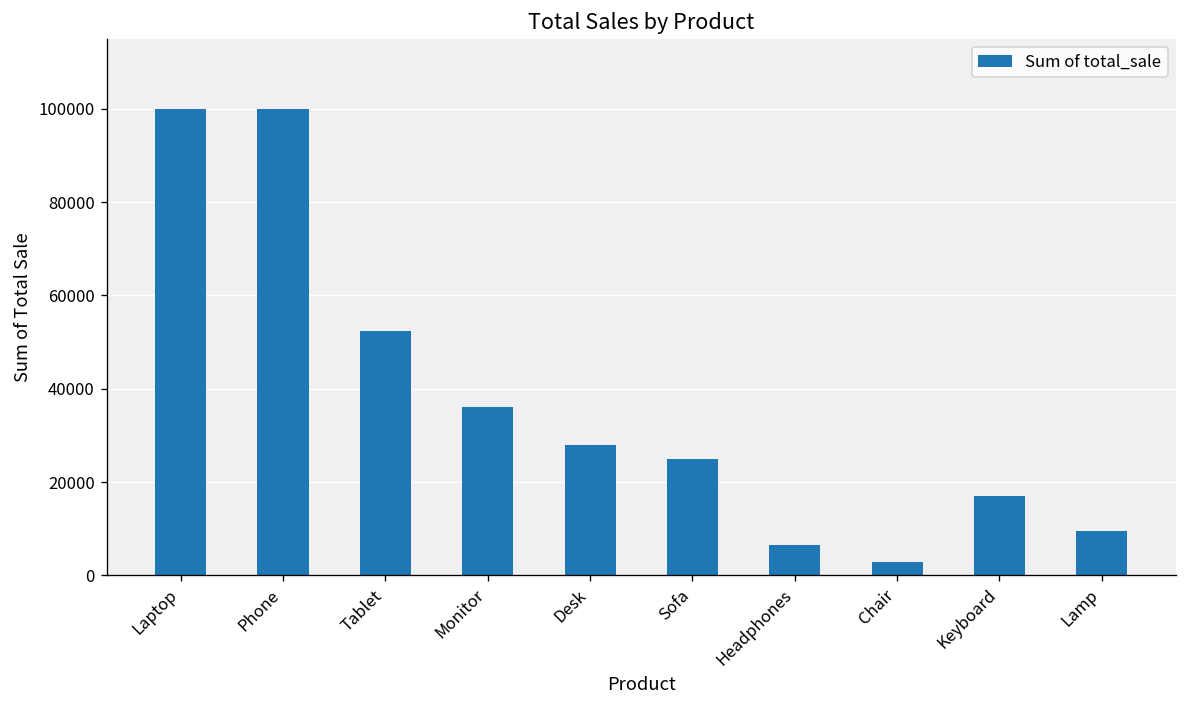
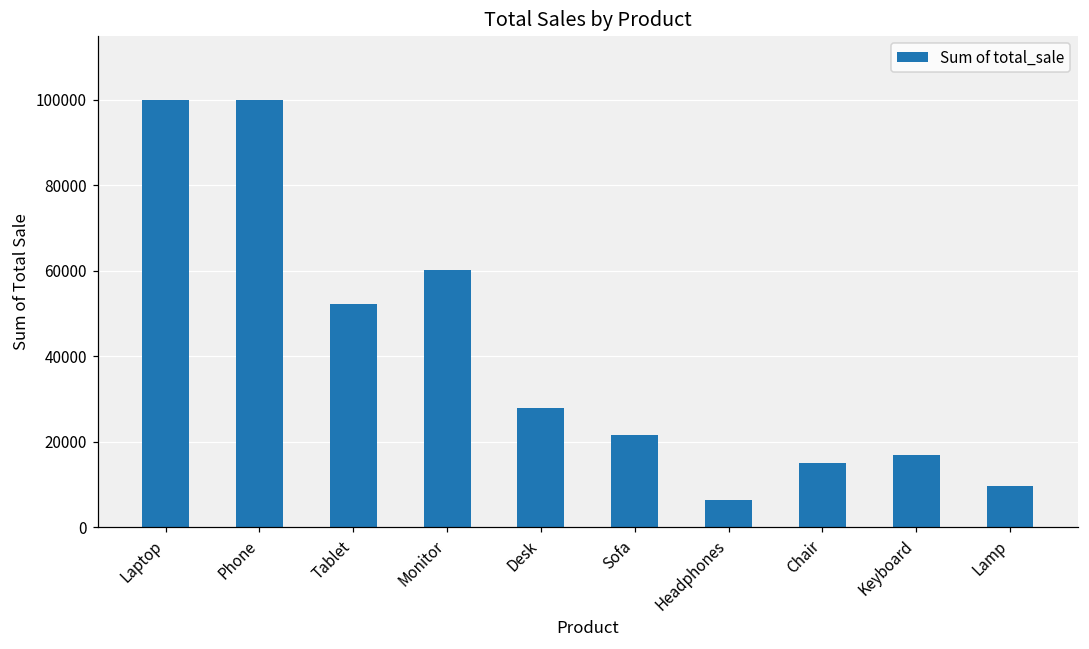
  {
    "Laptop": 100000,
    "Phone": 100000,
    "Tablet": 52000,
-   "Monitor": 36000,
+   "Monitor": 60000,
    "Desk": 28000,
-   "Sofa": 25000,
+   "Sofa": 22000,
    "Headphones": 6000,
-   "Chair": 3000,
+   "Chair": 15000,
    "Keyboard": 17000,
    "Lamp": 10000
  }
